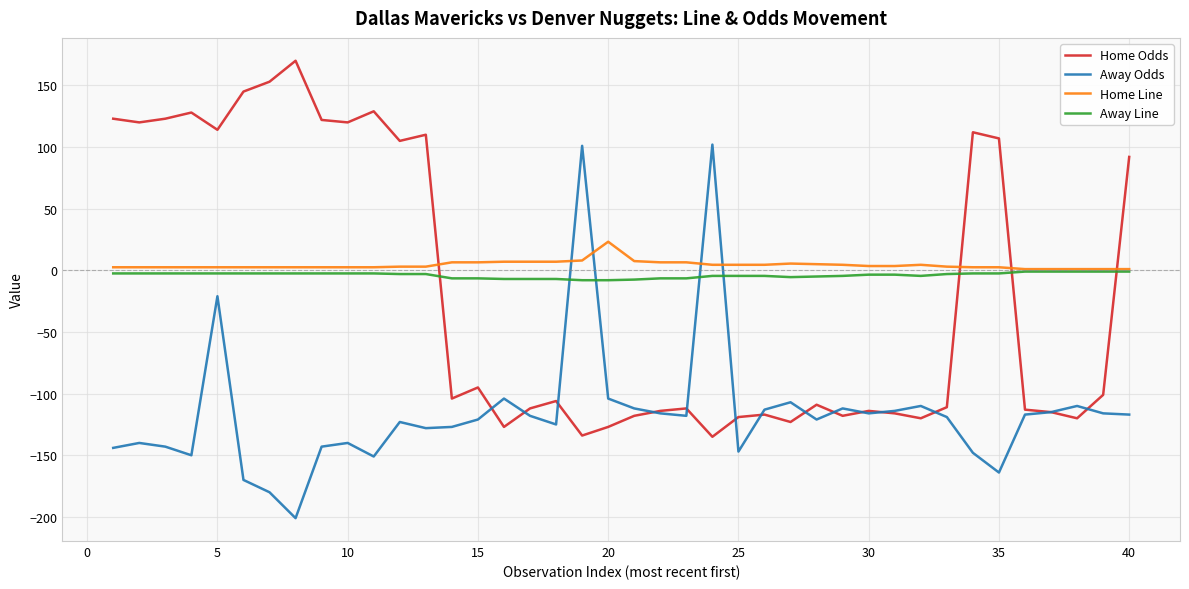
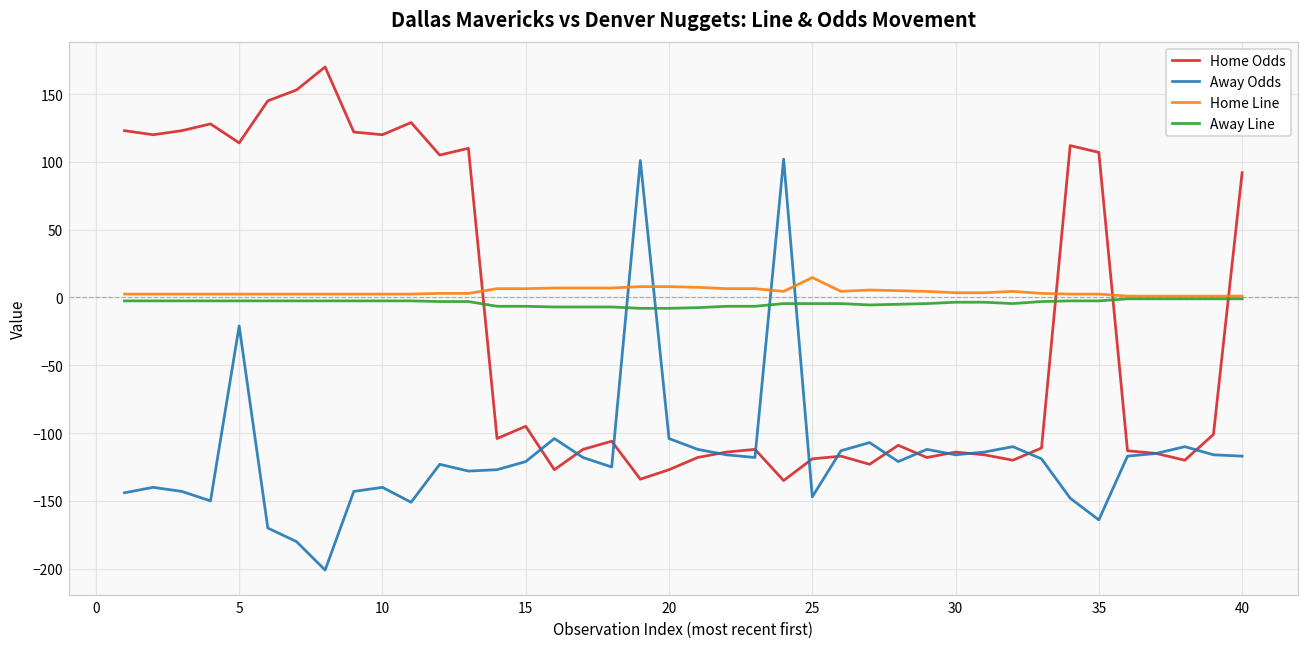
  {
    "Home Odds": {
      "5": 114,
      "10": 120,
      "15": -95,
      "20": -127,
      "25": -119,
      "35": 107,
      "40": 92
    },
    "Away Odds": {
      "5": -21,
      "10": -140,
      "15": -121,
      "20": -104,
      "25": -147,
      "35": -164,
      "40": -117
    },
    "Home Line": {
      "5": 3,
      "10": 3,
      "15": 7,
-     "20": 23,
-     "25": 5,
+     "20": 8,
+     "25": 15,
      "30": 4,
      "35": 3
    },
    "Away Line": {
      "5": -3,
      "10": -3,
      "15": -7,
      "20": -8,
      "25": -5,
      "30": -4,
      "35": -3
    }
  }
